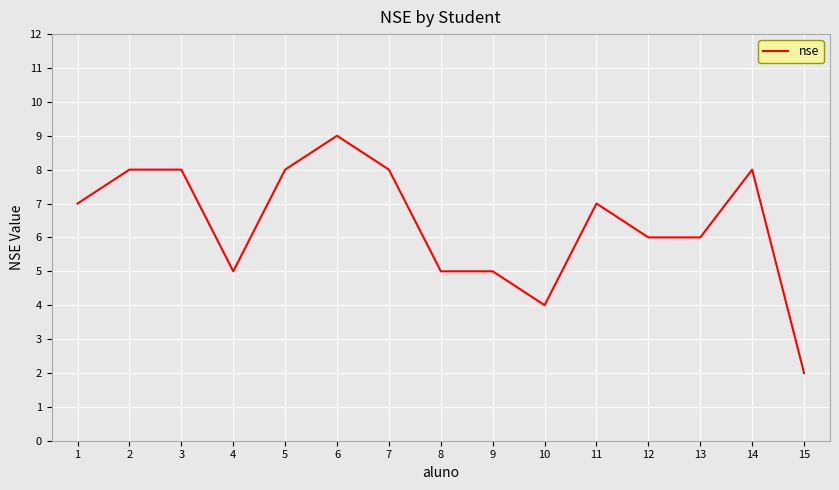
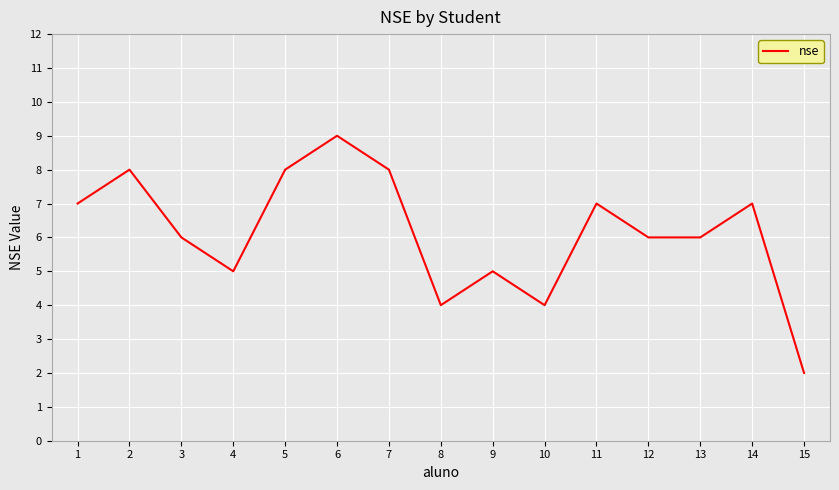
  {
    "1": 7,
    "2": 8,
-   "3": 8,
+   "3": 6,
    "4": 5,
    "5": 8,
    "6": 9,
    "7": 8,
-   "8": 5,
+   "8": 4,
    "9": 5,
    "10": 4,
    "11": 7,
    "12": 6,
    "13": 6,
-   "14": 8,
+   "14": 7,
    "15": 2
  }
